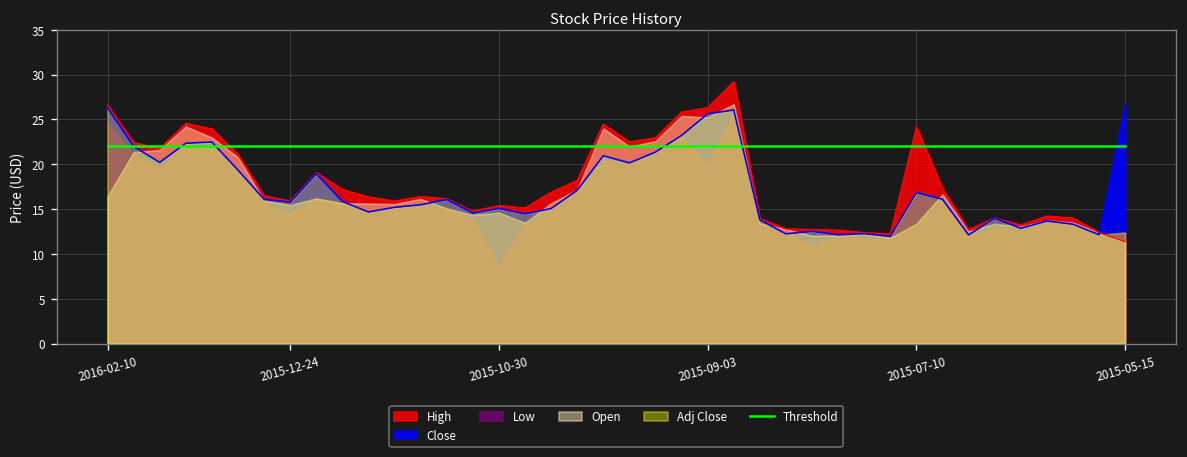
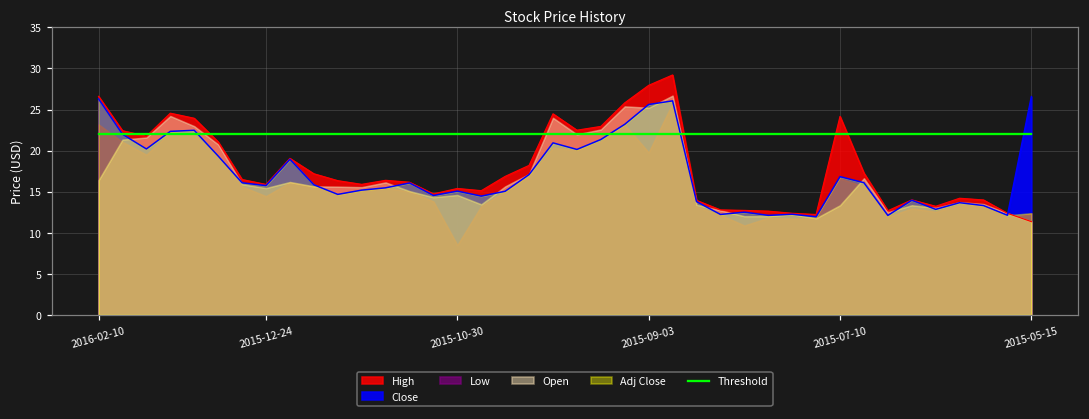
  {
    "High": {
-     "2015-09-03": 26,
+     "2015-09-03": 28,
      "2015-07-10": 24
    },
    "Close": {
      "2015-05-15": 27
    },
    "Low": {
-     "2016-02-10": 24,
+     "2016-02-10": 23,
      "2015-12-24": 14,
      "2015-10-30": 9,
      "2015-09-03": 20
    },
    "Threshold": {
      "2016-02-10": 22,
      "2015-12-24": 22,
      "2015-10-30": 22,
      "2015-09-03": 22,
      "2015-07-10": 22,
      "2015-05-15": 22
    },
    "Open": {
      "2016-02-10": 16,
      "2015-10-30": 15,
      "2015-09-03": 25,
      "2015-07-10": 13
    }
  }
